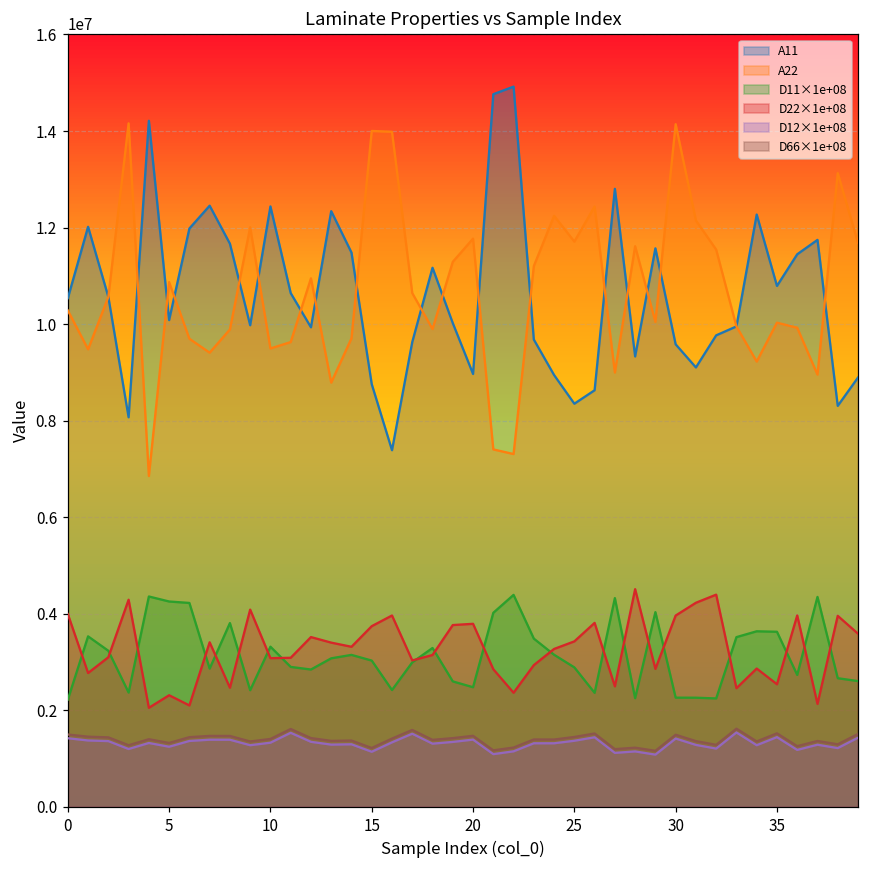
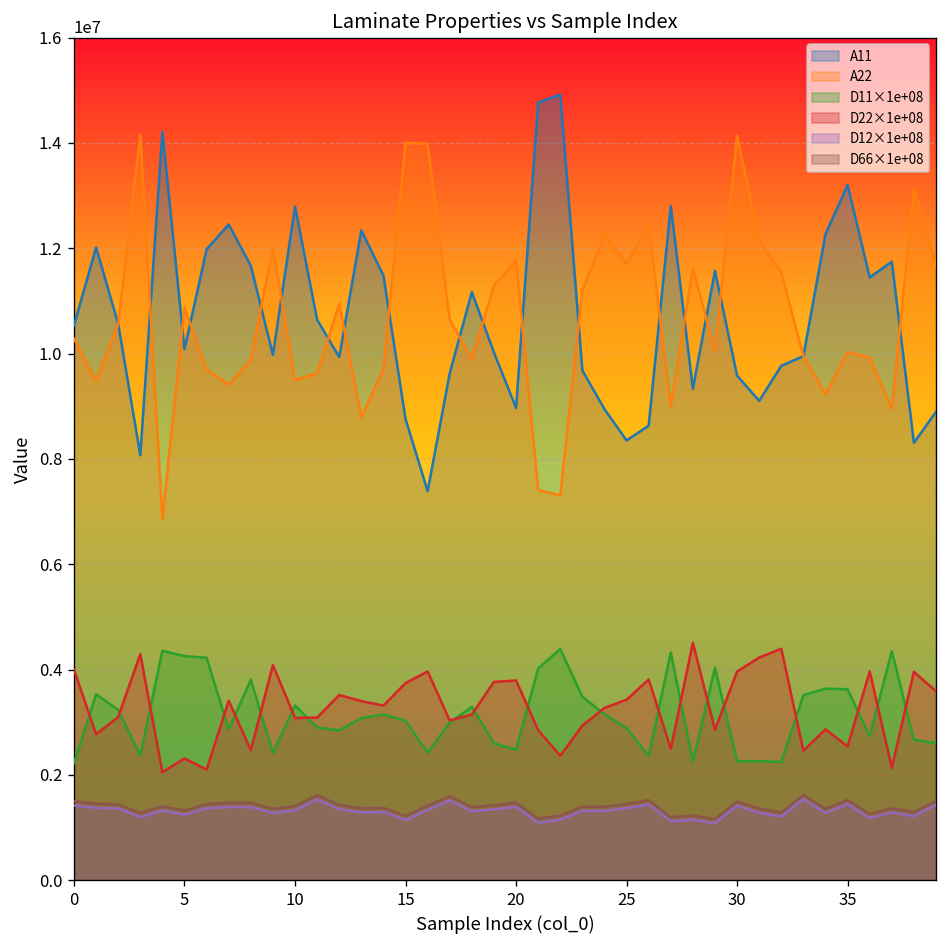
  {
    "A11": {
      "5": 10100000,
-     "10": 12400000,
+     "10": 12800000,
      "15": 8800000,
      "20": 9000000,
      "25": 8400000,
      "30": 9600000,
-     "35": 10800000
+     "35": 13200000
    },
    "D12×1e+08": {
      "5": 1200000,
      "10": 1300000,
      "15": 1100000,
      "20": 1400000,
      "25": 1400000,
      "30": 1400000,
      "35": 1400000
    }
  }
